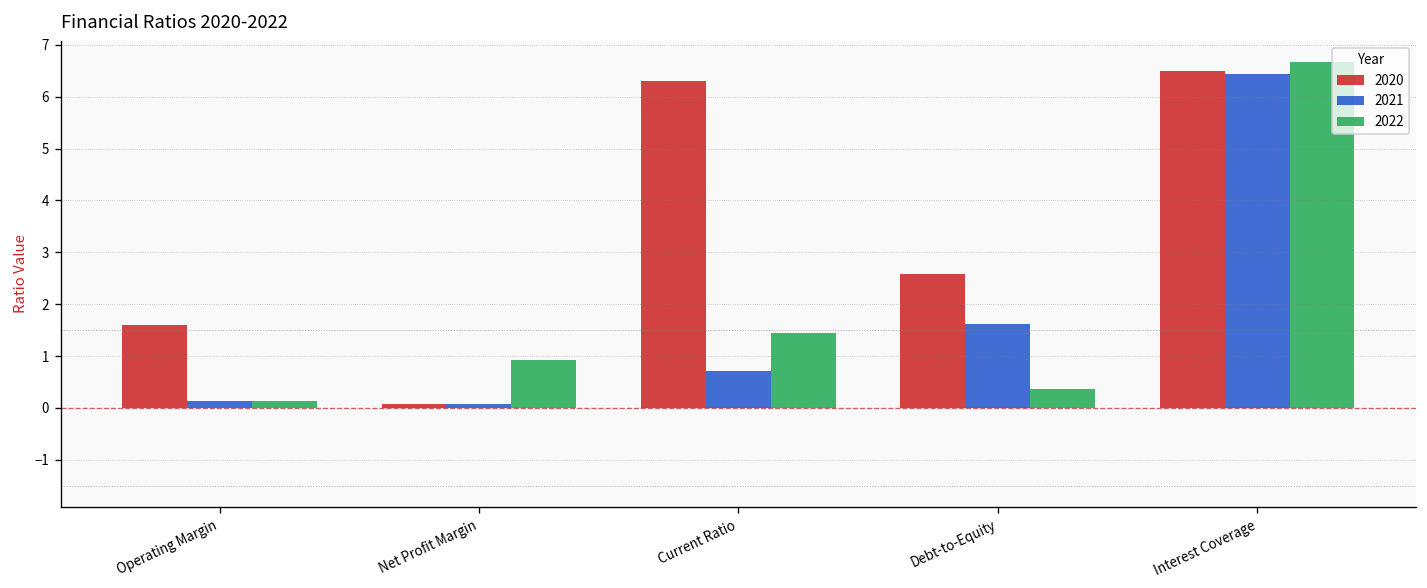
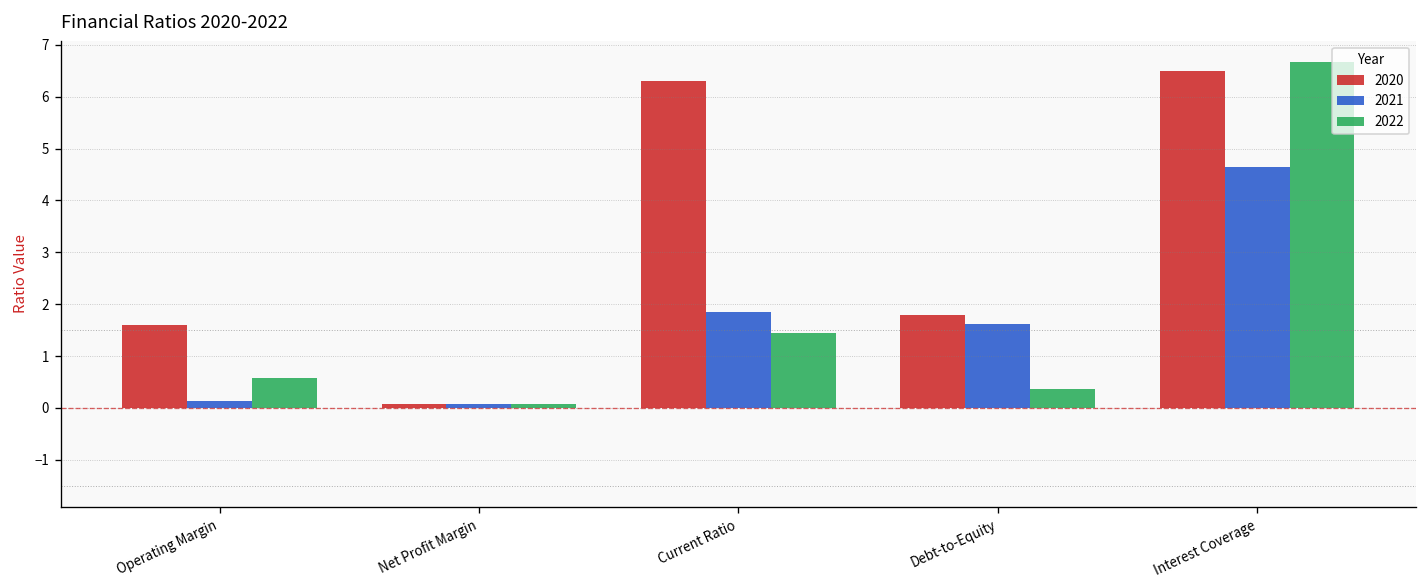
  {
    "2020": {
      "Operating Margin": 1.6,
      "Net Profit Margin": 0.1,
      "Current Ratio": 6.3,
-     "Debt-to-Equity": 2.6,
+     "Debt-to-Equity": 1.8,
      "Interest Coverage": 6.5
    },
    "2021": {
      "Operating Margin": 0.1,
      "Net Profit Margin": 0.1,
-     "Current Ratio": 0.7,
+     "Current Ratio": 1.8,
      "Debt-to-Equity": 1.6,
-     "Interest Coverage": 6.4
+     "Interest Coverage": 4.6
    },
    "2022": {
-     "Operating Margin": 0.1,
-     "Net Profit Margin": 0.9,
+     "Operating Margin": 0.6,
+     "Net Profit Margin": 0.1,
      "Current Ratio": 1.4,
      "Debt-to-Equity": 0.4,
      "Interest Coverage": 6.7
    }
  }
